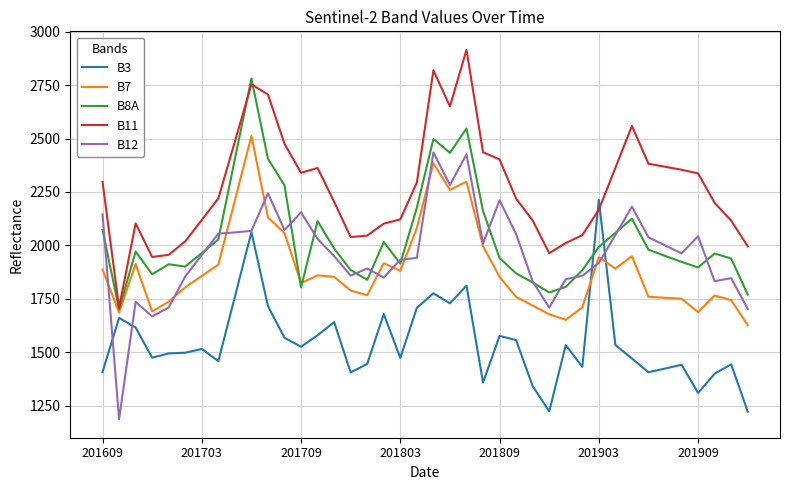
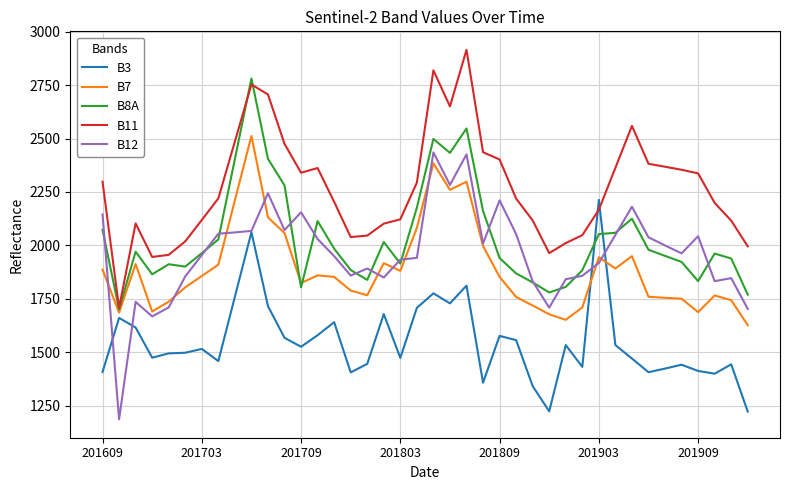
  {
    "B3": {
      "201609": 1410,
      "201703": 1520,
      "201709": 1530,
      "201803": 1470,
      "201809": 1580,
      "201903": 2210,
-     "201909": 1310
+     "201909": 1410
    },
    "B7": {
      "201609": 1890,
      "201703": 1860,
      "201709": 1820,
      "201803": 1880,
      "201809": 1850,
      "201903": 1950,
      "201909": 1690
    },
    "B8A": {
      "201609": 2070,
      "201709": 1800,
      "201803": 1920,
      "201809": 1940,
-     "201903": 1990,
-     "201909": 1900
+     "201903": 2050,
+     "201909": 1830
    },
    "B11": {
      "201609": 2300,
      "201703": 2120,
      "201709": 2340,
      "201803": 2120,
      "201809": 2400,
      "201903": 2170,
      "201909": 2340
    },
    "B12": {
      "201609": 2150,
      "201709": 2160,
      "201803": 1930,
      "201809": 2210,
      "201903": 1920,
      "201909": 2040
    }
  }
